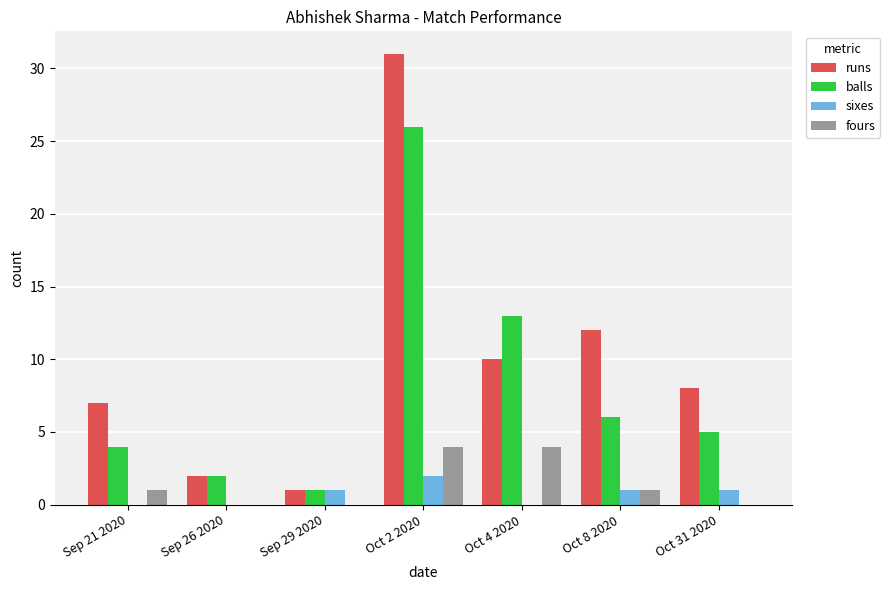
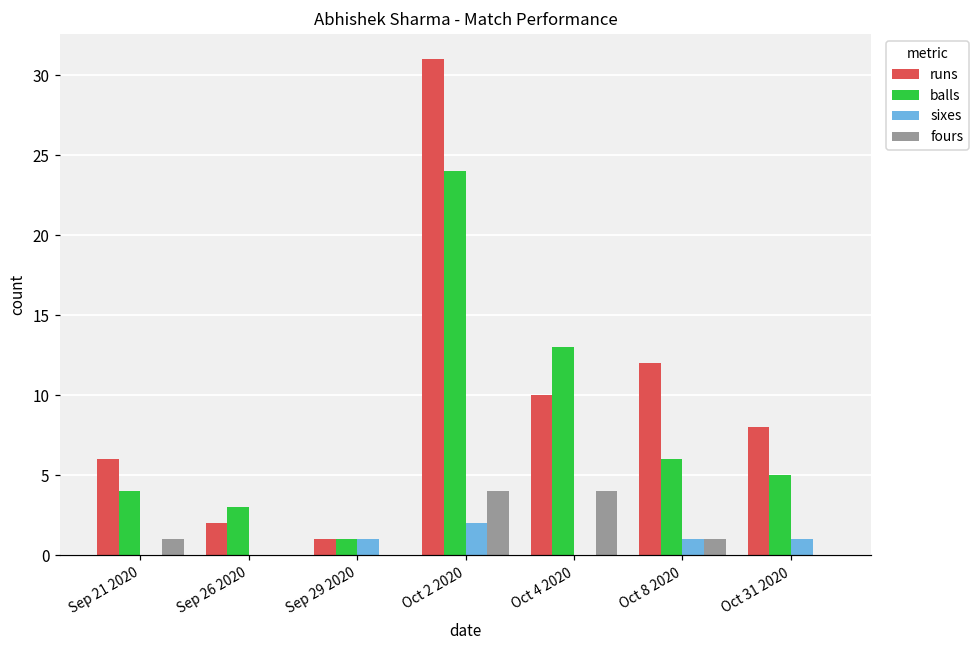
  {
    "runs": {
-     "Sep 21 2020": 7,
+     "Sep 21 2020": 6,
      "Sep 26 2020": 2,
      "Sep 29 2020": 1,
      "Oct 2 2020": 31,
      "Oct 4 2020": 10,
      "Oct 8 2020": 12,
      "Oct 31 2020": 8
    },
    "balls": {
      "Sep 21 2020": 4,
-     "Sep 26 2020": 2,
+     "Sep 26 2020": 3,
      "Sep 29 2020": 1,
-     "Oct 2 2020": 26,
+     "Oct 2 2020": 24,
      "Oct 4 2020": 13,
      "Oct 8 2020": 6,
      "Oct 31 2020": 5
    },
    "sixes": {
      "Sep 21 2020": 0,
      "Sep 26 2020": 0,
      "Sep 29 2020": 1,
      "Oct 2 2020": 2,
      "Oct 4 2020": 0,
      "Oct 8 2020": 1,
      "Oct 31 2020": 1
    },
    "fours": {
      "Sep 21 2020": 1,
      "Sep 26 2020": 0,
      "Sep 29 2020": 0,
      "Oct 2 2020": 4,
      "Oct 4 2020": 4,
      "Oct 8 2020": 1,
      "Oct 31 2020": 0
    }
  }
